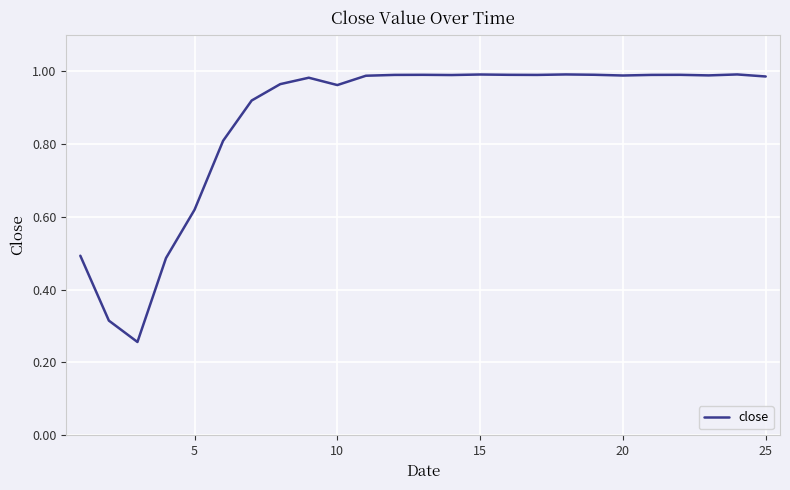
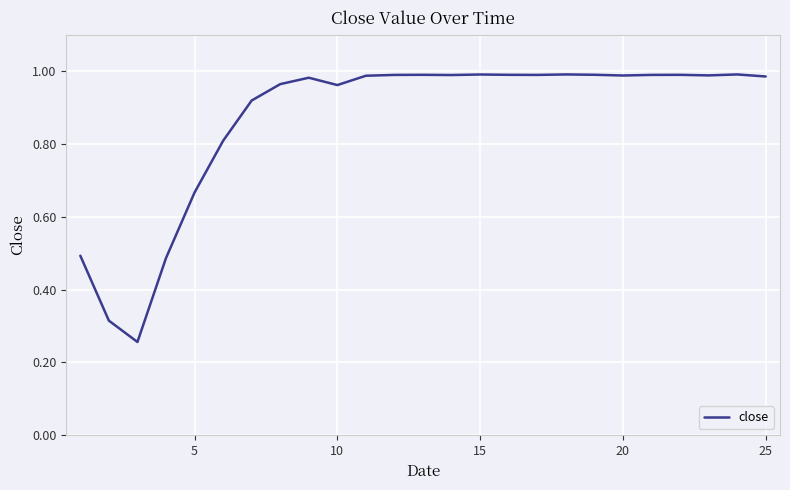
  {
-   "5": 0.62,
+   "5": 0.67,
    "10": 0.96,
    "15": 0.99,
    "20": 0.99,
    "25": 0.99
  }
